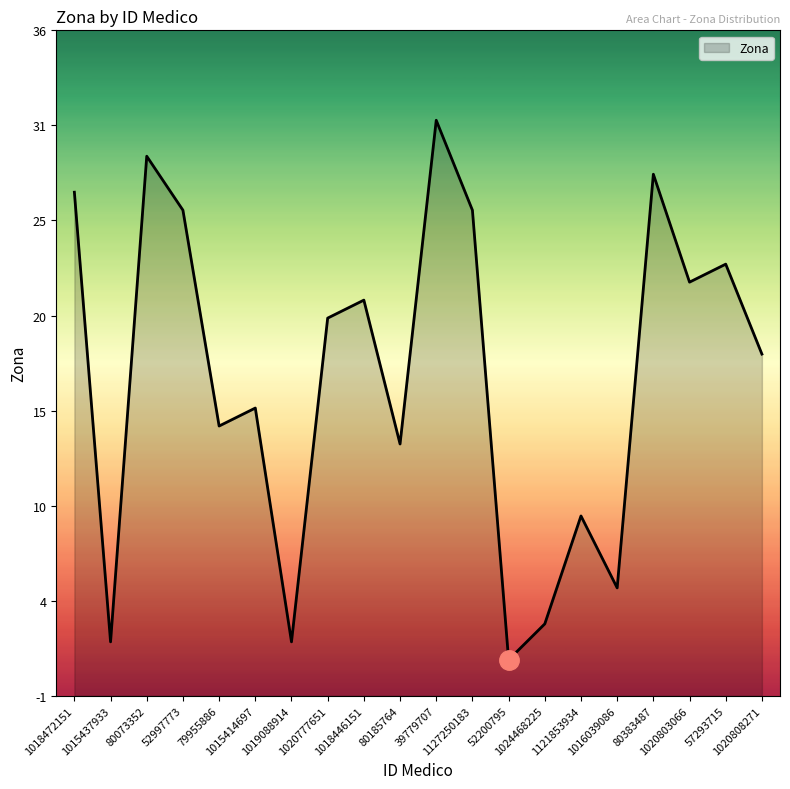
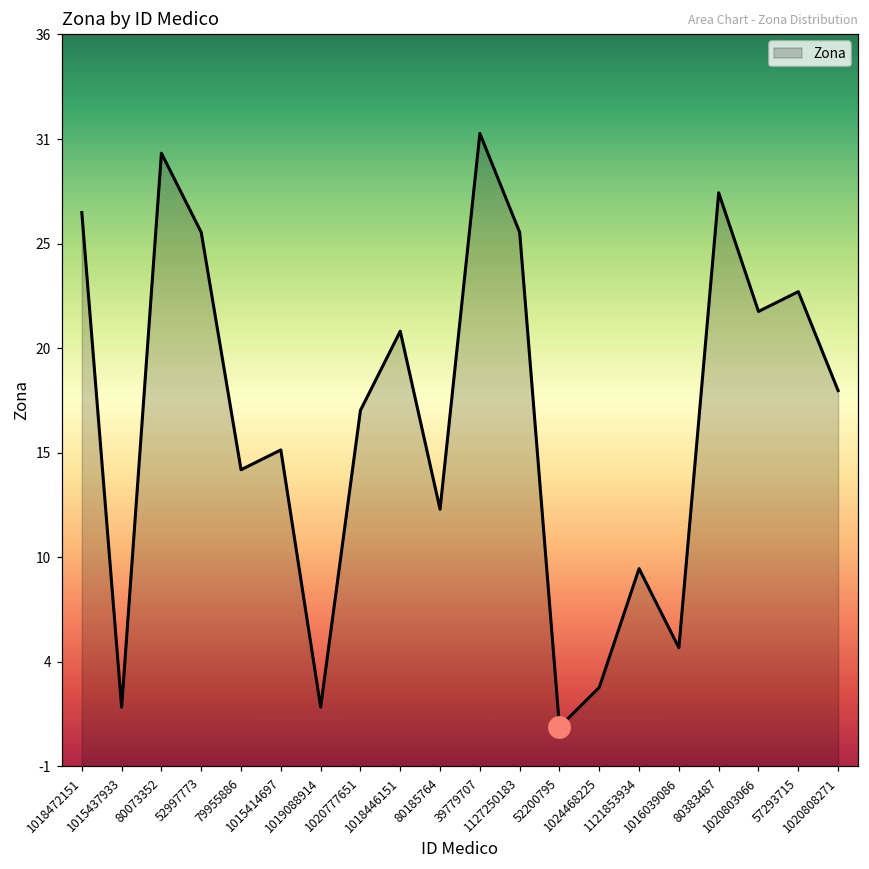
  {
    "Zona": {
      "1018472151": 27,
      "1015437933": 2,
-     "80073352": 29,
+     "80073352": 30,
      "52997773": 26,
      "79955886": 14,
      "1015414697": 15,
      "1019088914": 2,
-     "1020777651": 20,
+     "1020777651": 17,
      "1018446151": 21,
-     "80185764": 13,
+     "80185764": 12,
      "39779707": 31,
      "1127250183": 26,
      "1024468225": 3,
      "1121853934": 9,
      "1016039086": 5,
      "80383487": 28,
      "1020803066": 22,
      "57293715": 23,
      "1020808271": 18
    }
  }
